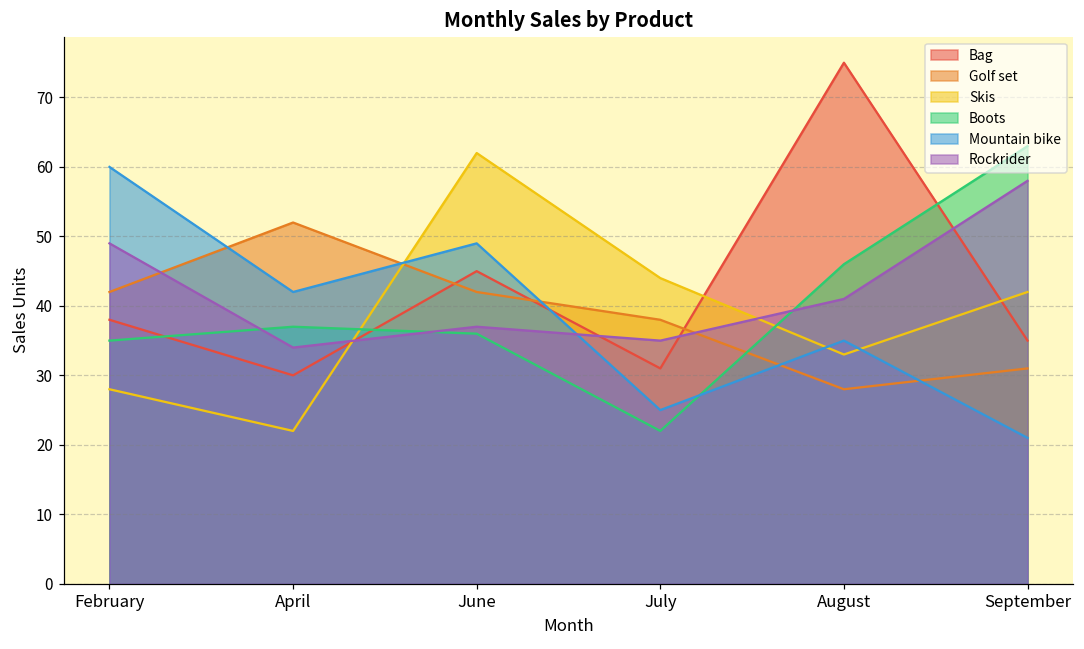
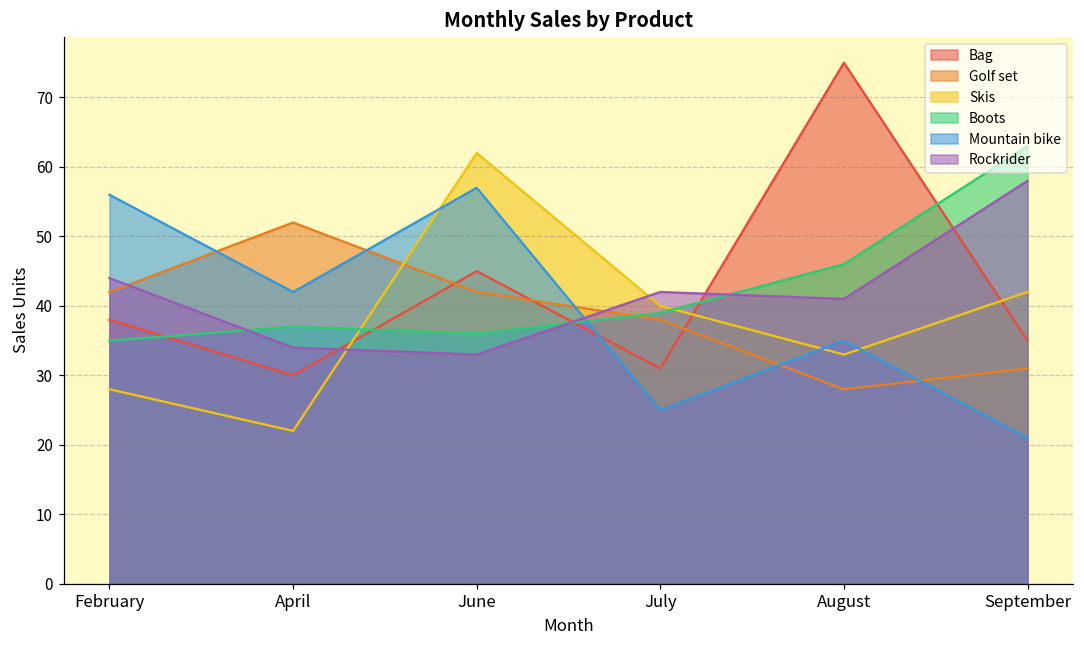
  {
    "Skis": {
      "February": 28,
      "April": 22,
      "June": 62,
-     "July": 44,
+     "July": 40,
      "August": 33,
      "September": 42
    },
    "Boots": {
      "February": 35,
      "April": 37,
      "June": 36,
-     "July": 22,
+     "July": 39,
      "August": 46
    },
    "Mountain bike": {
-     "February": 60,
+     "February": 56,
      "April": 42,
-     "June": 49,
+     "June": 57,
      "July": 25,
      "August": 35,
      "September": 21
    },
    "Rockrider": {
-     "February": 49,
+     "February": 44,
      "April": 34,
-     "June": 37,
-     "July": 35,
+     "June": 33,
+     "July": 42,
      "August": 41,
      "September": 58
    }
  }
